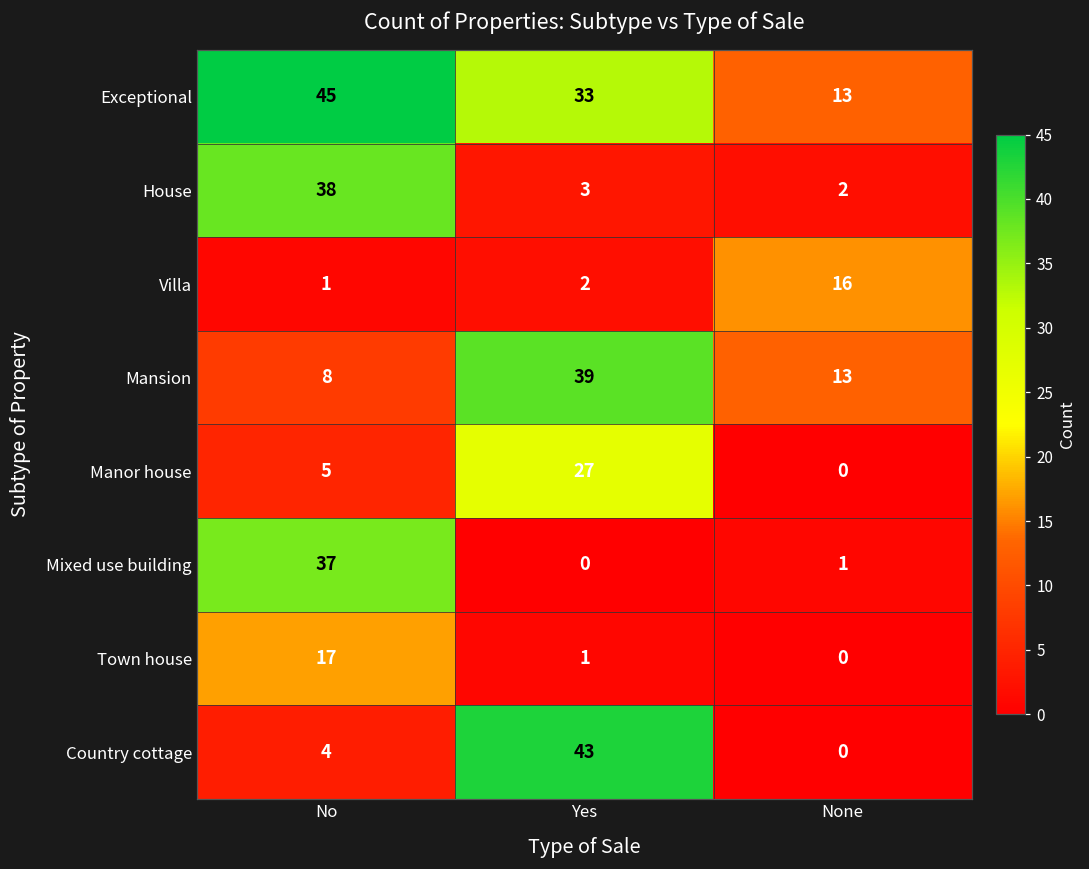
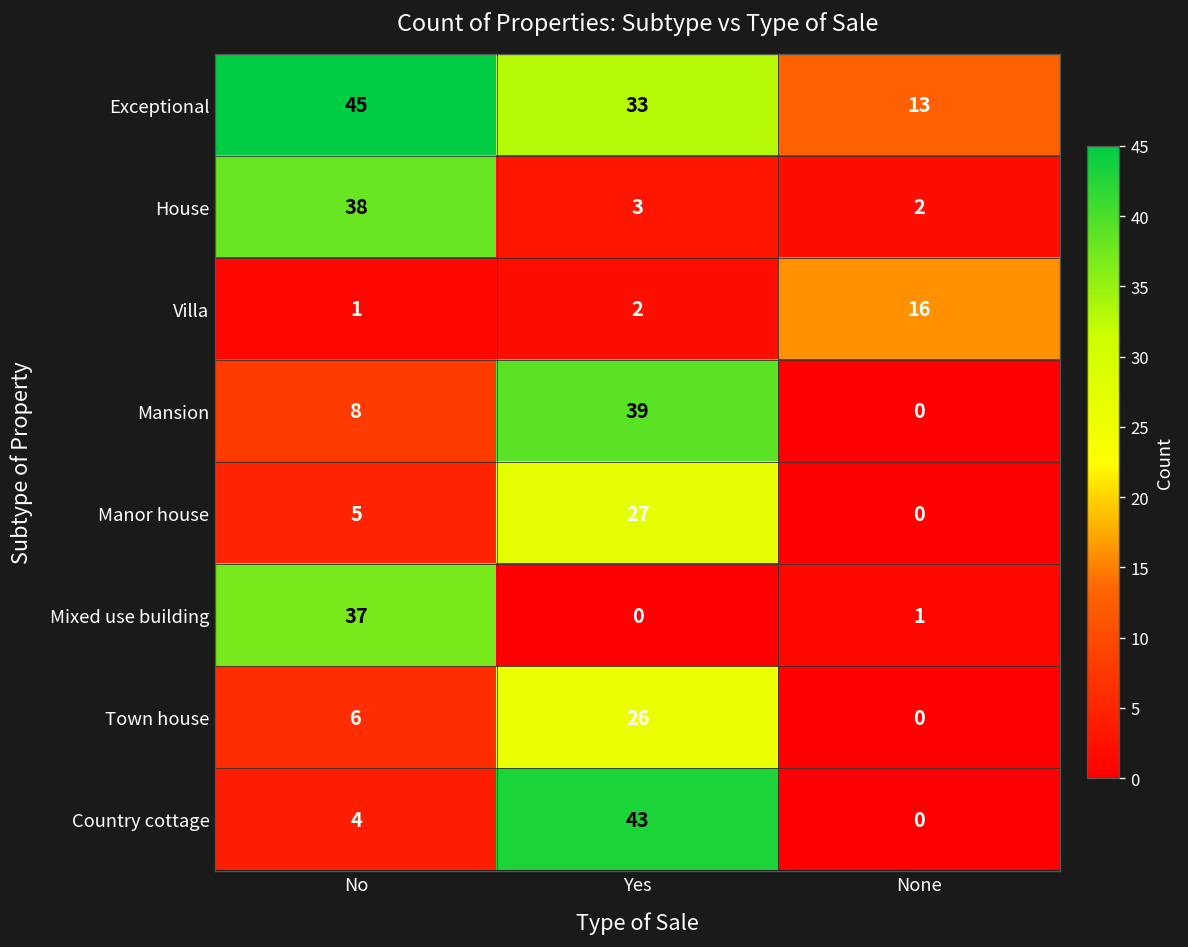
  {
    "Exceptional": {
      "No": 45,
      "Yes": 33,
      "None": 13
    },
    "House": {
      "No": 38,
      "Yes": 3,
      "None": 2
    },
    "Villa": {
      "No": 1,
      "Yes": 2,
      "None": 16
    },
    "Mansion": {
      "No": 8,
      "Yes": 39,
-     "None": 13
+     "None": 0
    },
    "Manor house": {
      "No": 5,
      "Yes": 27,
      "None": 0
    },
    "Mixed use building": {
      "No": 37,
      "Yes": 0,
      "None": 1
    },
    "Town house": {
-     "No": 17,
-     "Yes": 1,
+     "No": 6,
+     "Yes": 26,
      "None": 0
    },
    "Country cottage": {
      "No": 4,
      "Yes": 43,
      "None": 0
    }
  }
